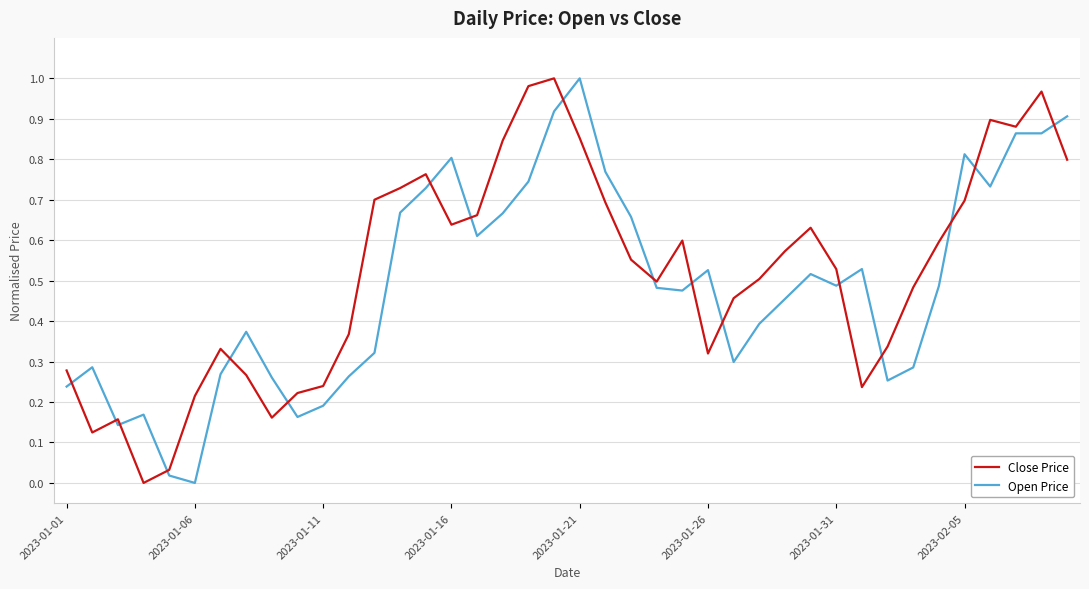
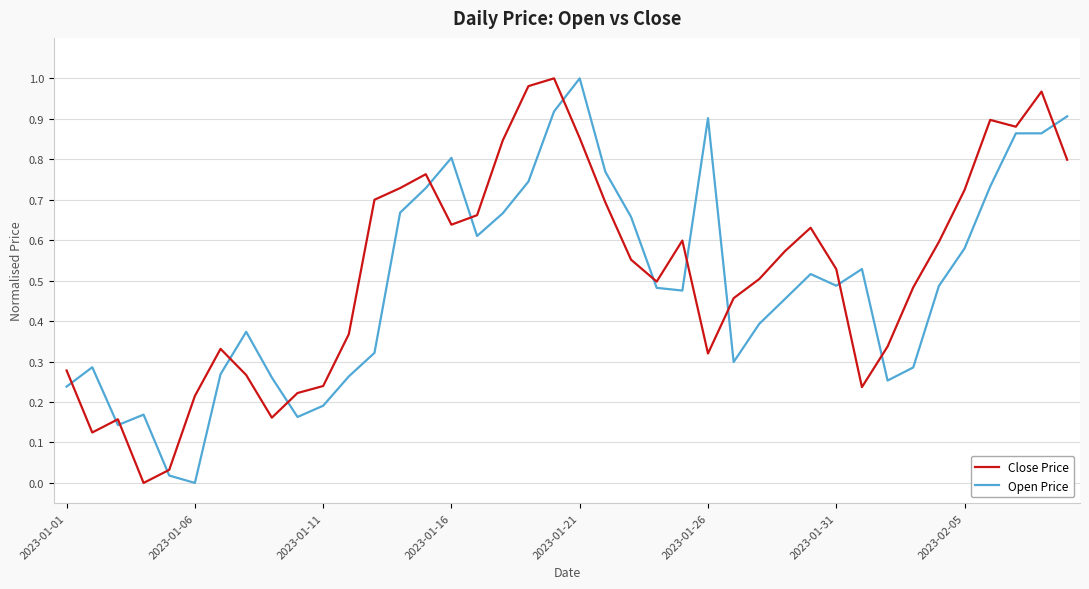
  {
    "Close Price": {
      "2023-01-01": 0.28,
      "2023-01-06": 0.21,
      "2023-01-11": 0.24,
      "2023-01-16": 0.64,
      "2023-01-21": 0.85,
      "2023-01-26": 0.32,
      "2023-01-31": 0.53,
-     "2023-02-05": 0.70
+     "2023-02-05": 0.72
    },
    "Open Price": {
      "2023-01-01": 0.24,
      "2023-01-06": 0.00,
      "2023-01-11": 0.19,
      "2023-01-16": 0.80,
      "2023-01-21": 1.00,
-     "2023-01-26": 0.53,
+     "2023-01-26": 0.90,
      "2023-01-31": 0.49,
-     "2023-02-05": 0.81
+     "2023-02-05": 0.58
    }
  }
